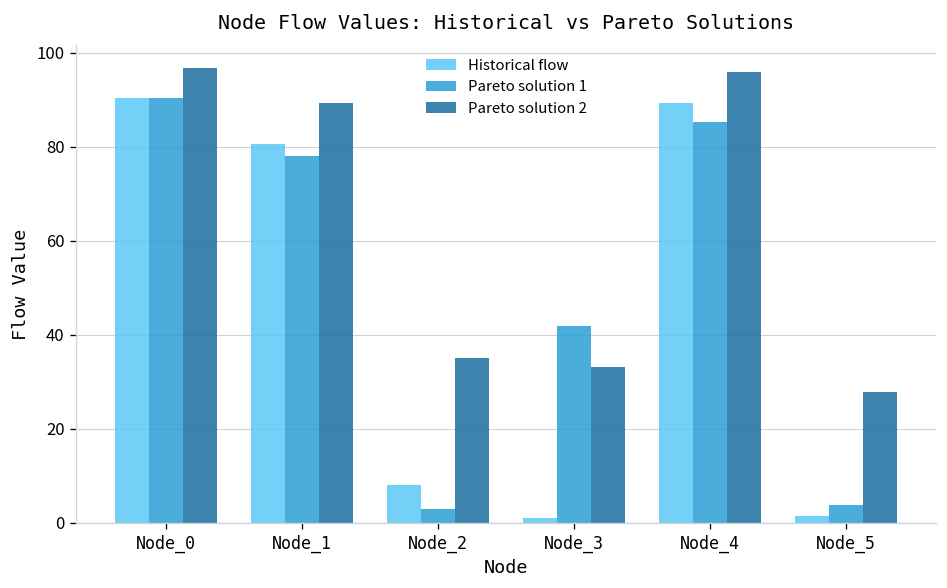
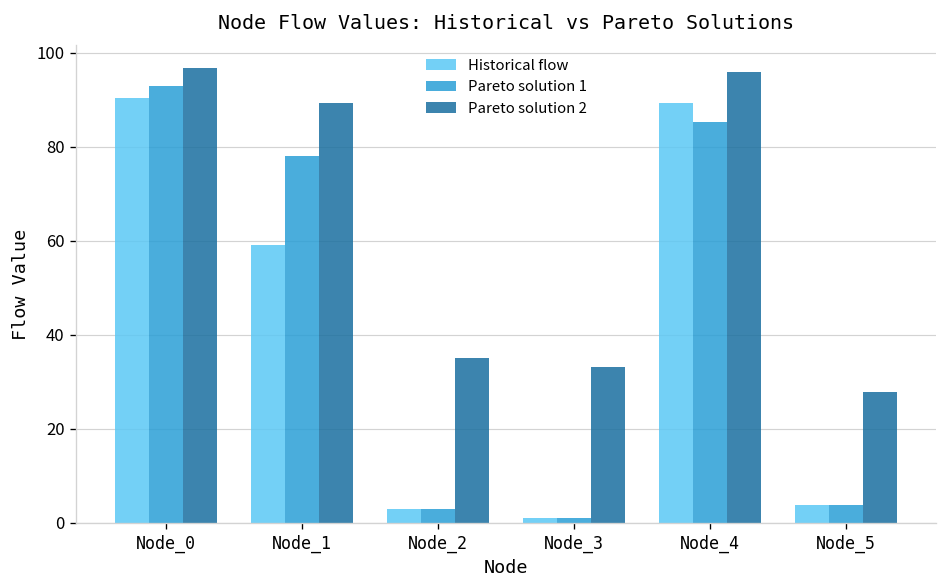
  {
    "Historical flow": {
      "Node_0": 90,
-     "Node_1": 80,
-     "Node_2": 8,
+     "Node_1": 59,
+     "Node_2": 3,
      "Node_3": 1,
      "Node_4": 89,
-     "Node_5": 1
+     "Node_5": 4
    },
    "Pareto solution 1": {
-     "Node_0": 90,
+     "Node_0": 93,
      "Node_1": 78,
      "Node_2": 3,
-     "Node_3": 42,
+     "Node_3": 1,
      "Node_4": 85,
      "Node_5": 4
    },
    "Pareto solution 2": {
      "Node_0": 97,
      "Node_1": 89,
      "Node_2": 35,
      "Node_3": 33,
      "Node_4": 96,
      "Node_5": 28
    }
  }
